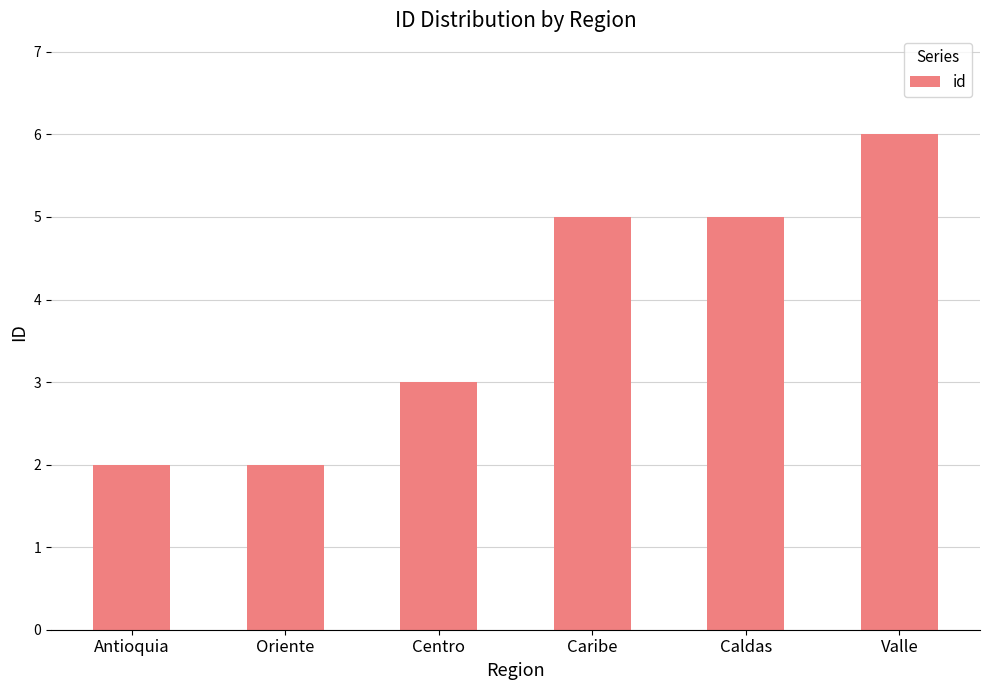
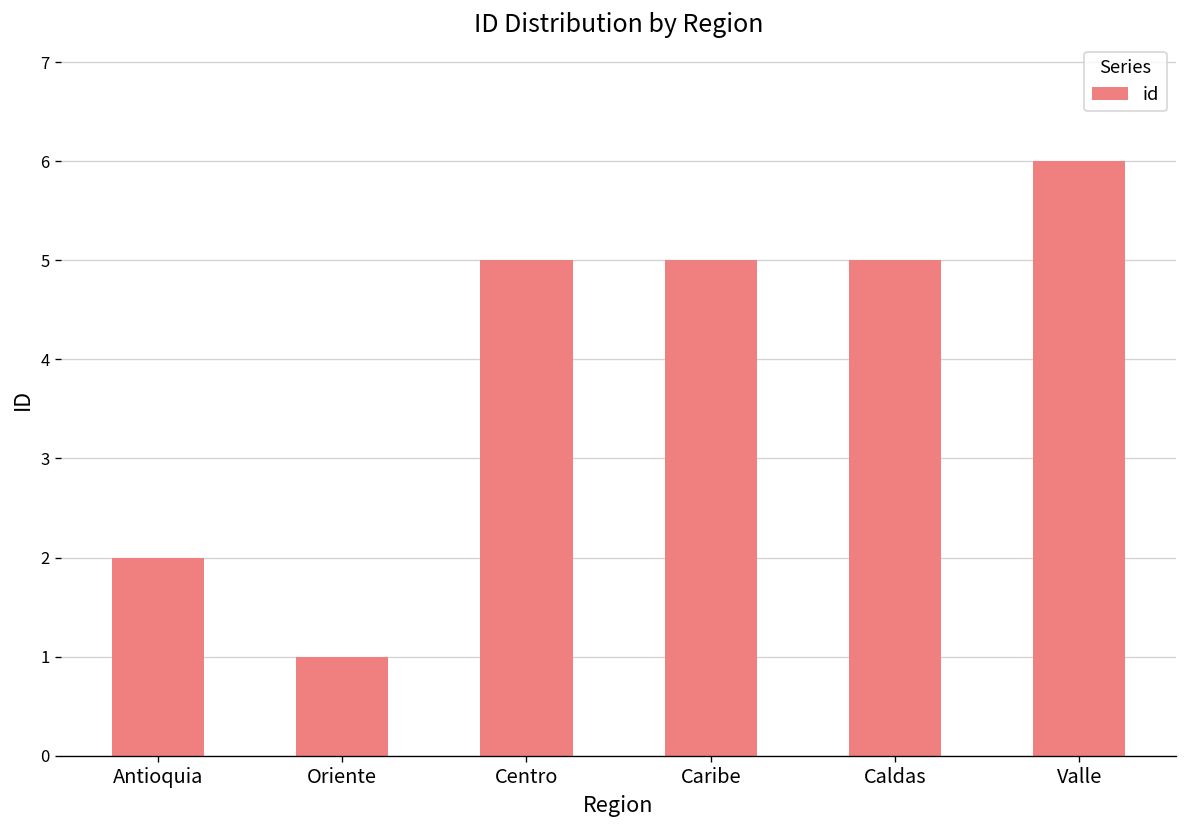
  {
    "Antioquia": 2,
-   "Oriente": 2,
-   "Centro": 3,
+   "Oriente": 1,
+   "Centro": 5,
    "Caribe": 5,
    "Caldas": 5,
    "Valle": 6
  }
